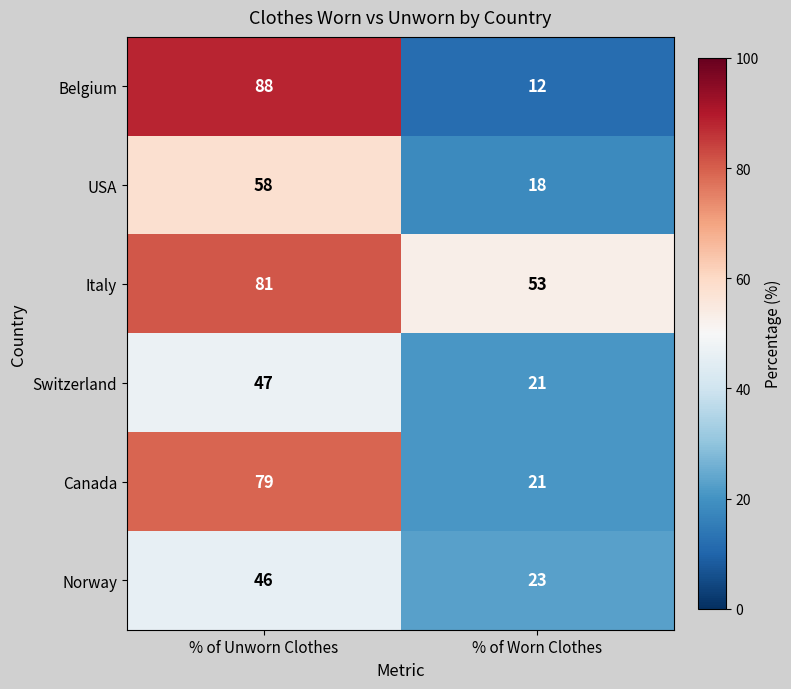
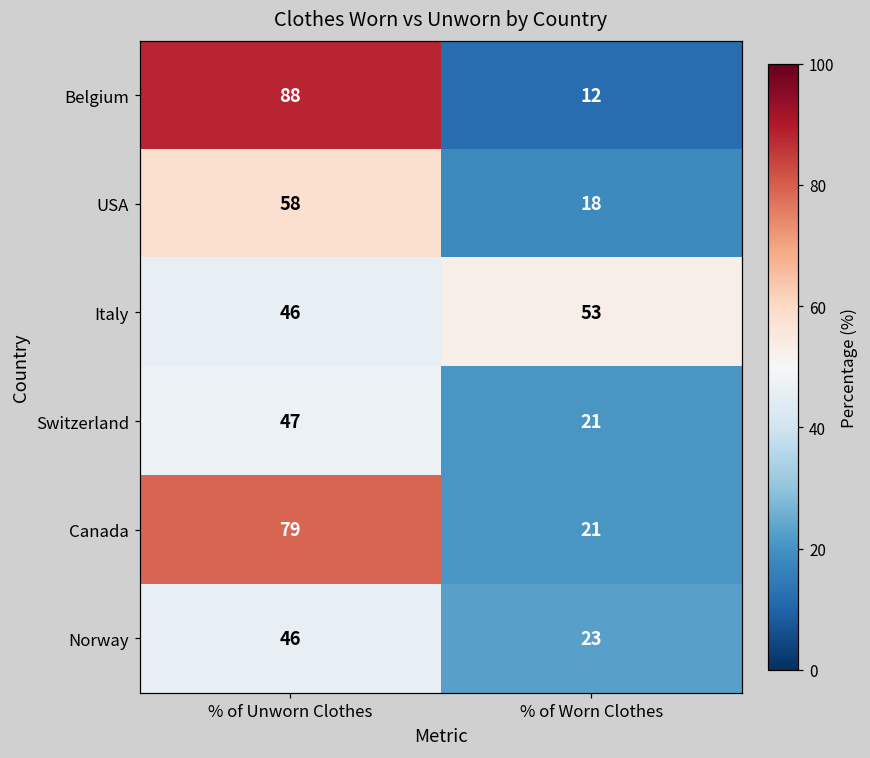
  {
    "Belgium": {
      "% of Unworn Clothes": 88,
      "% of Worn Clothes": 12
    },
    "USA": {
      "% of Unworn Clothes": 58,
      "% of Worn Clothes": 18
    },
    "Italy": {
-     "% of Unworn Clothes": 81,
+     "% of Unworn Clothes": 46,
      "% of Worn Clothes": 53
    },
    "Switzerland": {
      "% of Unworn Clothes": 47,
      "% of Worn Clothes": 21
    },
    "Canada": {
      "% of Unworn Clothes": 79,
      "% of Worn Clothes": 21
    },
    "Norway": {
      "% of Unworn Clothes": 46,
      "% of Worn Clothes": 23
    }
  }
